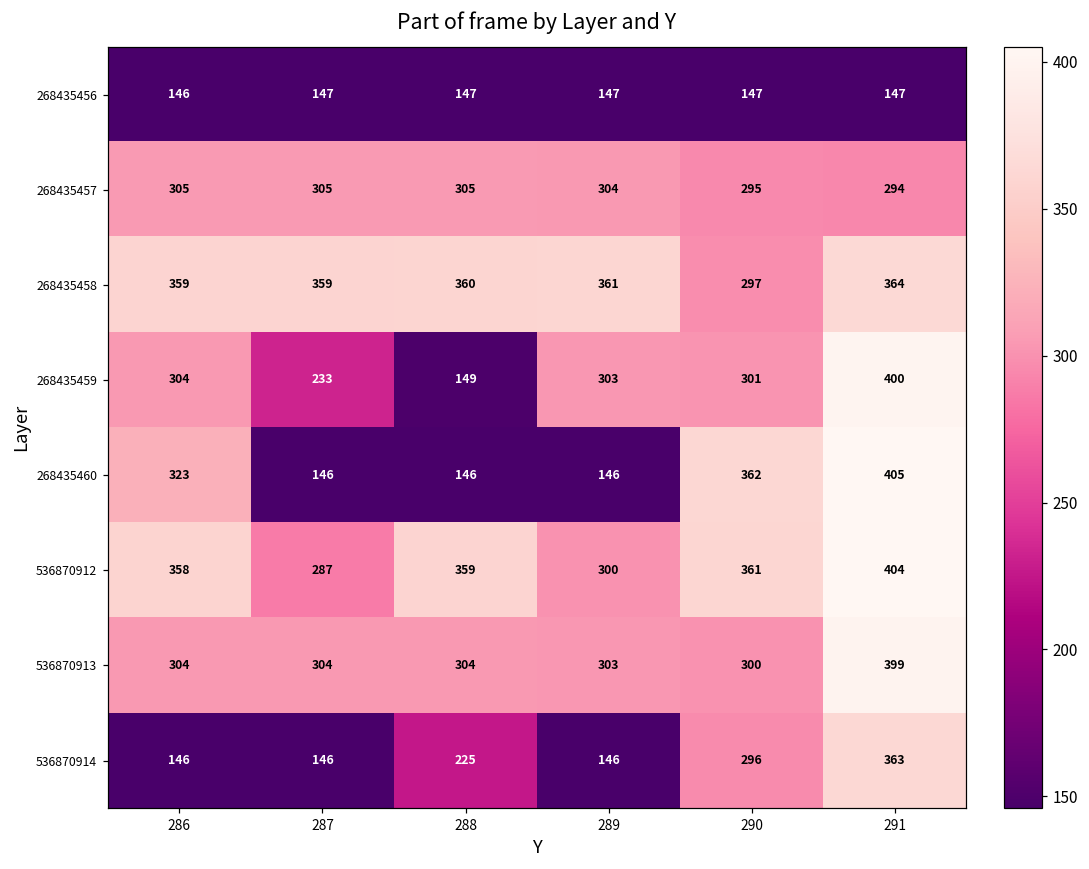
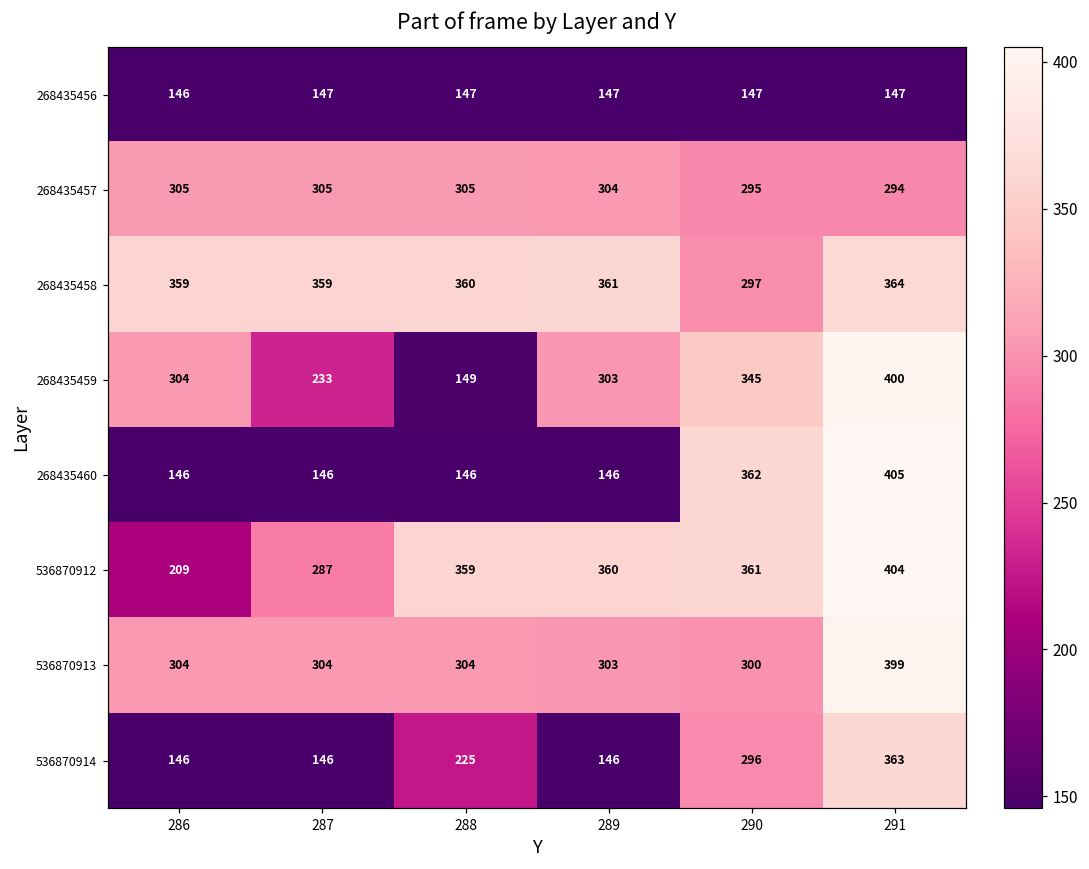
  {
    "268435456": {
      "286": 146,
      "287": 147,
      "288": 147,
      "289": 147,
      "290": 147,
      "291": 147
    },
    "268435457": {
      "286": 305,
      "287": 305,
      "288": 305,
      "289": 304,
      "290": 295,
      "291": 294
    },
    "268435458": {
      "286": 359,
      "287": 359,
      "288": 360,
      "289": 361,
      "290": 297,
      "291": 364
    },
    "268435459": {
      "286": 304,
      "287": 233,
      "288": 149,
      "289": 303,
-     "290": 301,
+     "290": 345,
      "291": 400
    },
    "268435460": {
-     "286": 323,
+     "286": 146,
      "287": 146,
      "288": 146,
      "289": 146,
      "290": 362,
      "291": 405
    },
    "536870912": {
-     "286": 358,
+     "286": 209,
      "287": 287,
      "288": 359,
-     "289": 300,
+     "289": 360,
      "290": 361,
      "291": 404
    },
    "536870913": {
      "286": 304,
      "287": 304,
      "288": 304,
      "289": 303,
      "290": 300,
      "291": 399
    },
    "536870914": {
      "286": 146,
      "287": 146,
      "288": 225,
      "289": 146,
      "290": 296,
      "291": 363
    }
  }
